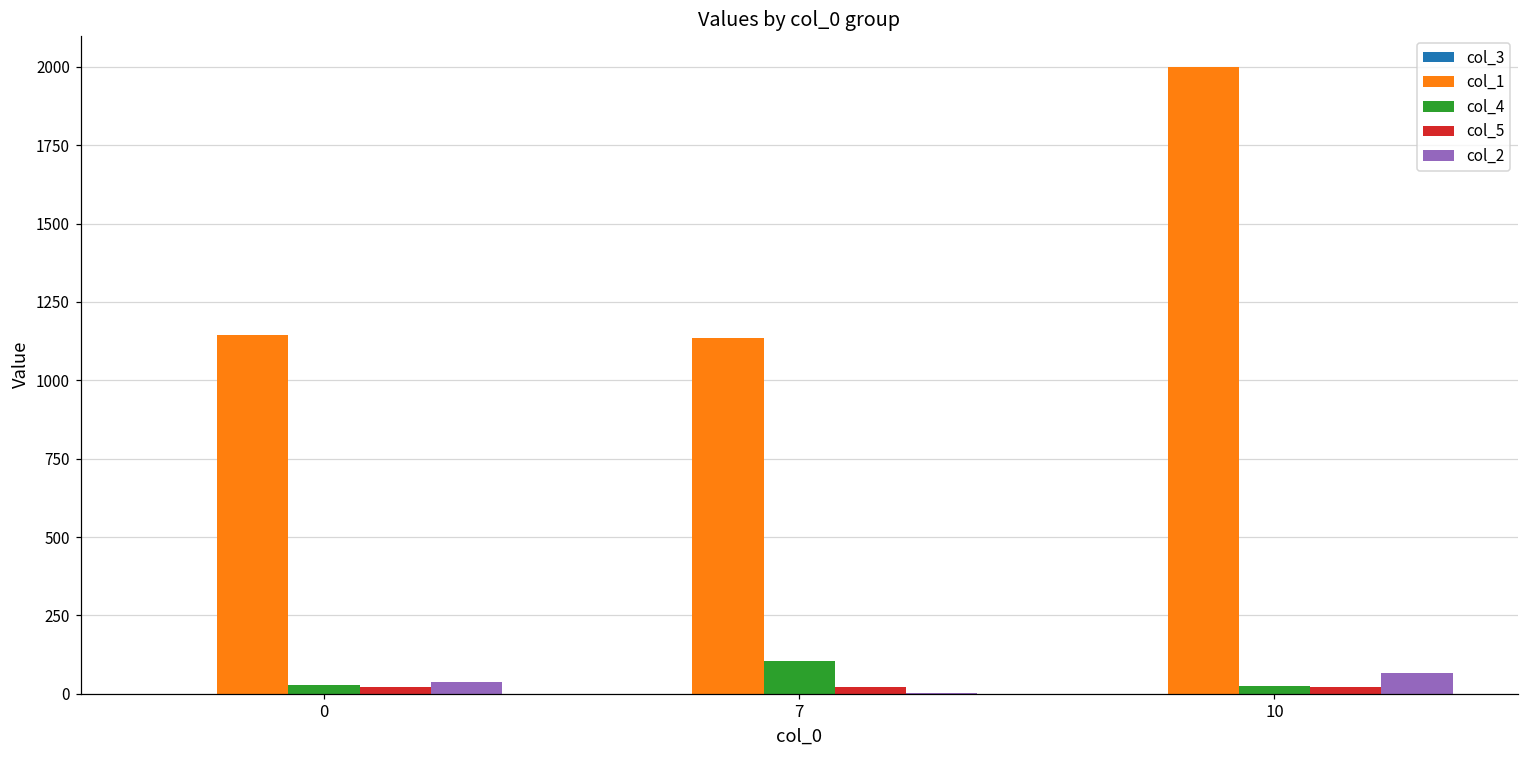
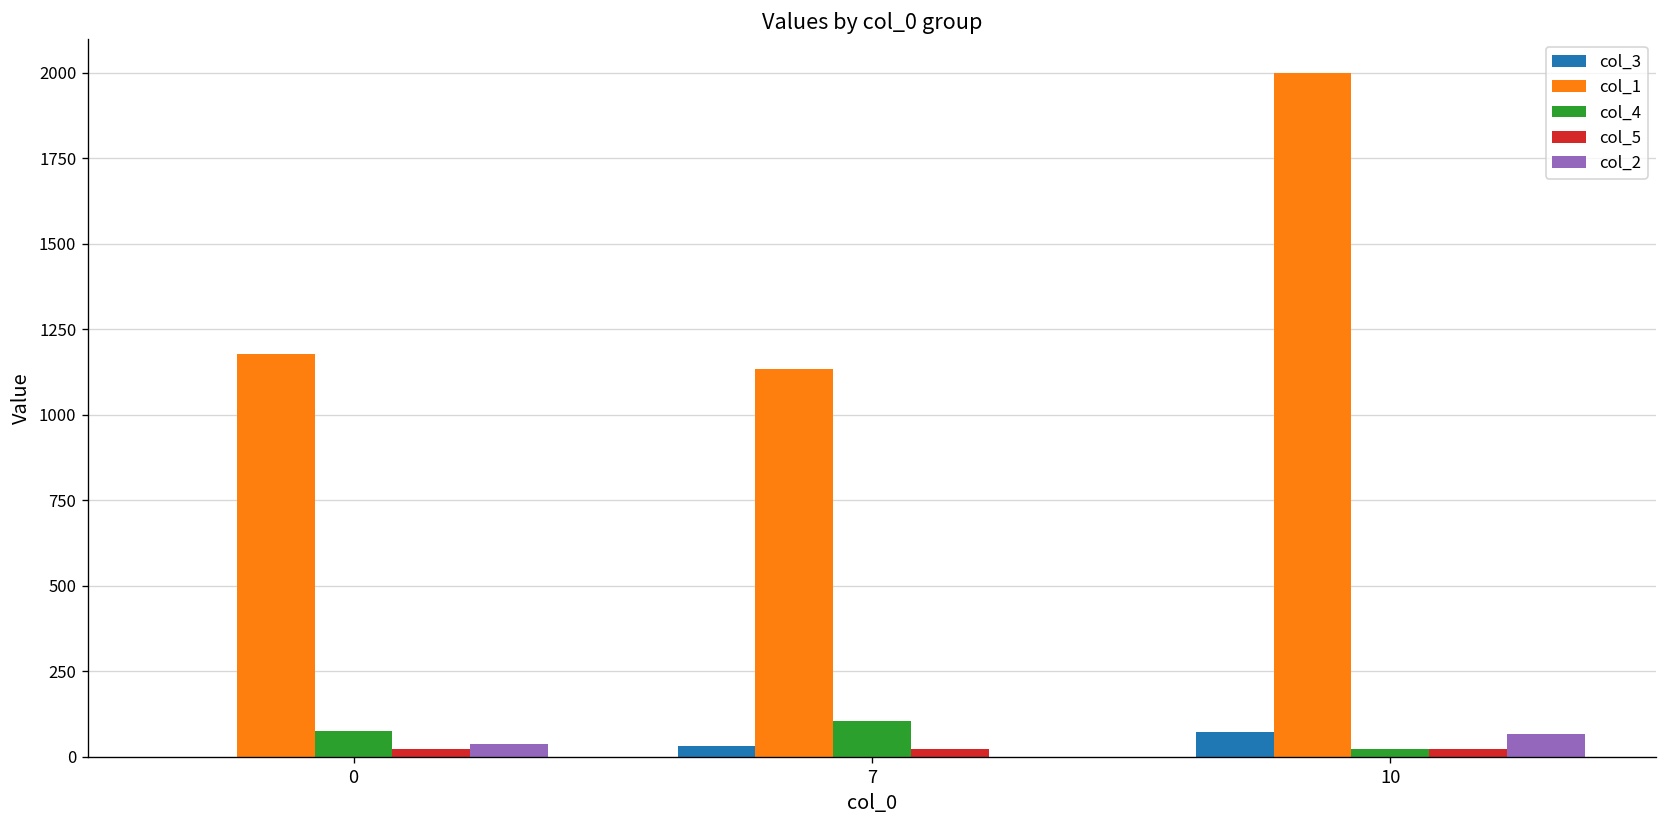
  {
    "col_3": {
-     "7": 0,
-     "10": 0
+     "7": 30,
+     "10": 70
    },
    "col_1": {
-     "0": 1150,
+     "0": 1180,
      "7": 1140,
      "10": 2000
    },
    "col_4": {
-     "0": 30,
+     "0": 80,
      "7": 110,
      "10": 20
    },
    "col_5": {
      "0": 20,
      "7": 20,
      "10": 20
    },
    "col_2": {
      "0": 40,
      "10": 70
    }
  }
